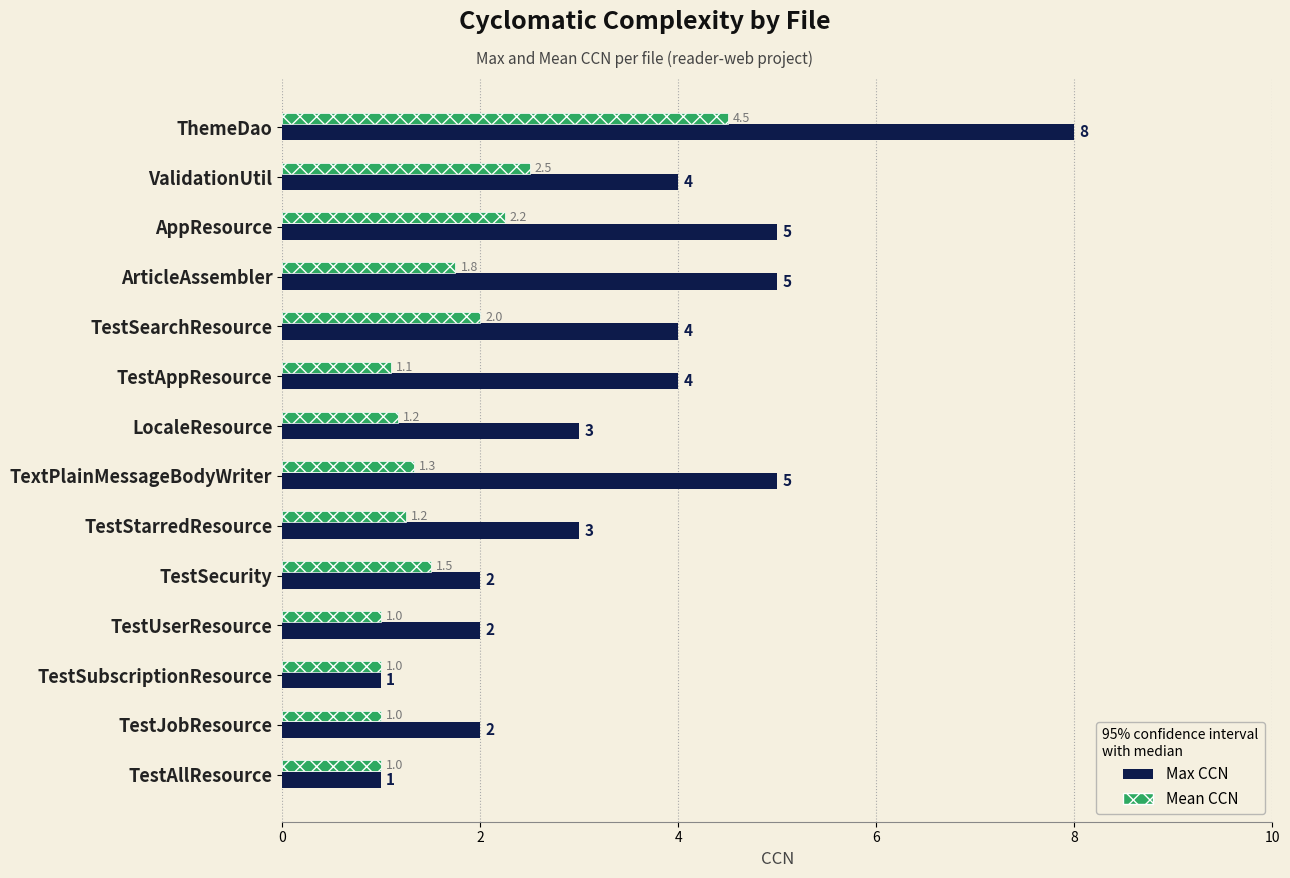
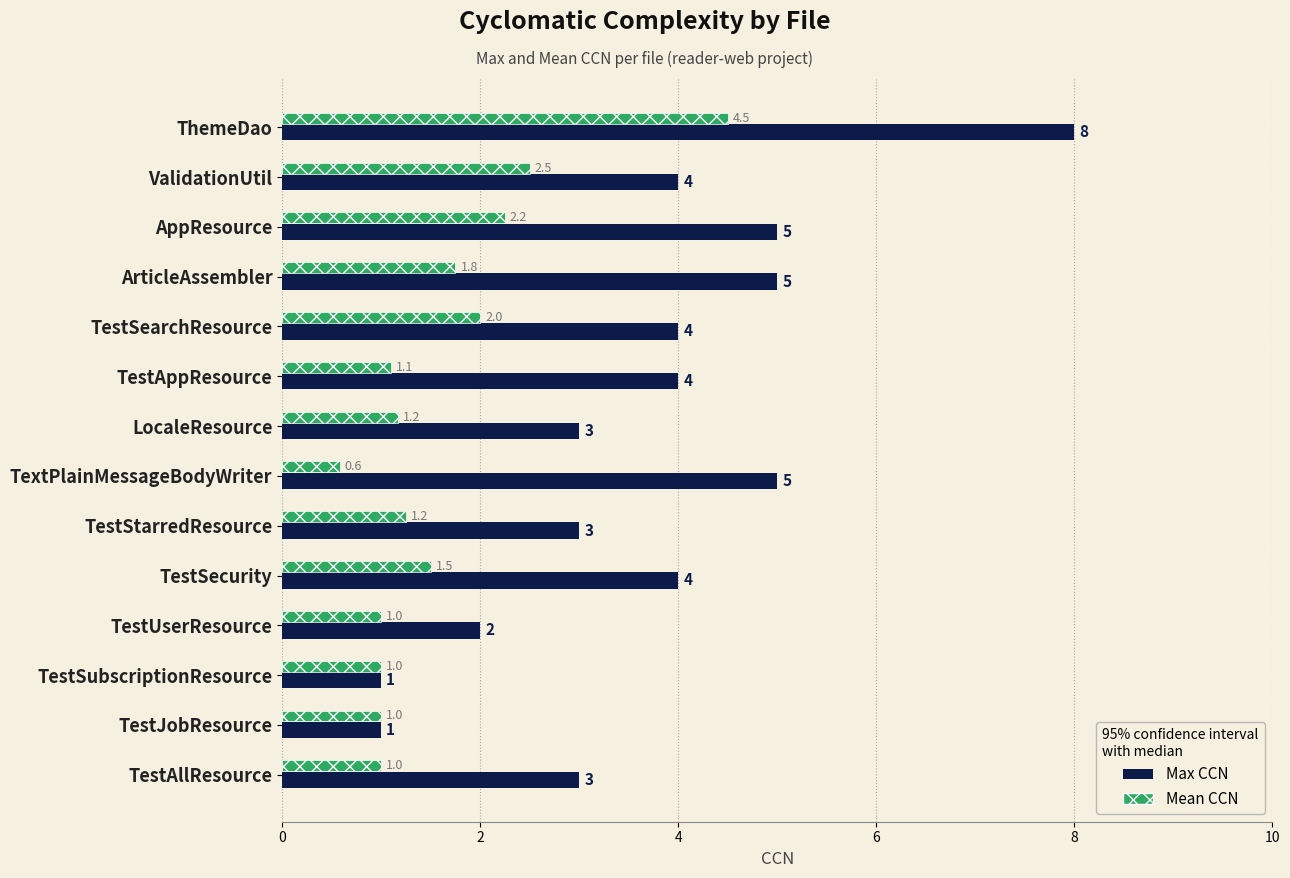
  {
    "Max CCN": {
      "ThemeDao": 8,
      "ValidationUtil": 4,
      "AppResource": 5,
      "ArticleAssembler": 5,
      "TestSearchResource": 4,
      "TestAppResource": 4,
      "LocaleResource": 3,
      "TextPlainMessageBodyWriter": 5,
      "TestStarredResource": 3,
-     "TestSecurity": 2,
+     "TestSecurity": 4,
      "TestUserResource": 2,
      "TestSubscriptionResource": 1,
-     "TestJobResource": 2,
-     "TestAllResource": 1
+     "TestJobResource": 1,
+     "TestAllResource": 3
    },
    "Mean CCN": {
      "ThemeDao": 4.5,
      "ValidationUtil": 2.5,
      "AppResource": 2.2,
      "ArticleAssembler": 1.8,
      "TestSearchResource": 2.0,
      "TestAppResource": 1.1,
      "LocaleResource": 1.2,
-     "TextPlainMessageBodyWriter": 1.3,
+     "TextPlainMessageBodyWriter": 0.6,
      "TestStarredResource": 1.2,
      "TestSecurity": 1.5,
      "TestUserResource": 1.0,
      "TestSubscriptionResource": 1.0,
      "TestJobResource": 1.0,
      "TestAllResource": 1.0
    }
  }
